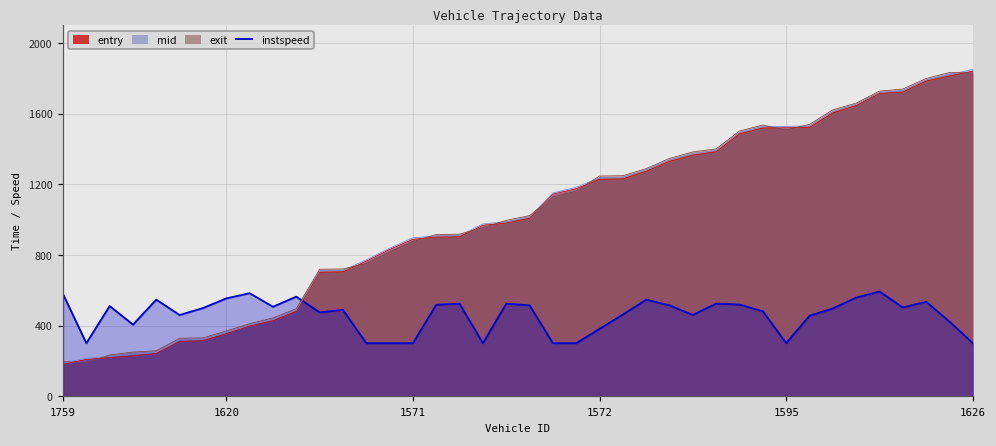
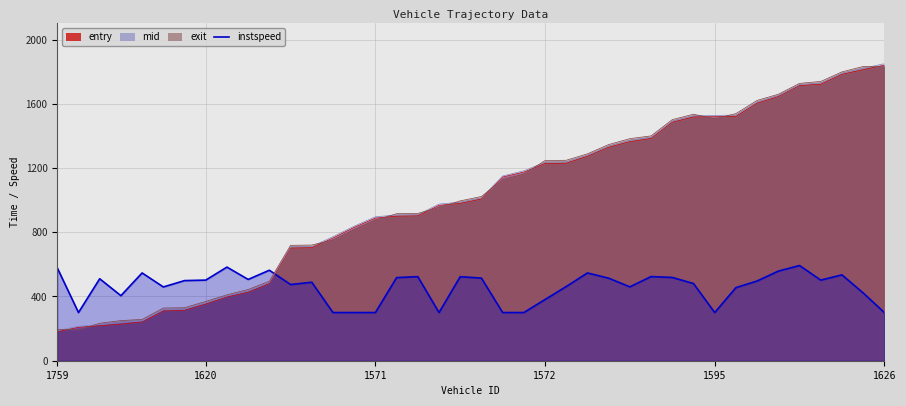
  {
    "instspeed": {
      "1759": 580,
-     "1620": 550,
+     "1620": 500,
      "1571": 300,
      "1572": 380,
      "1595": 300,
      "1626": 300
    }
  }
